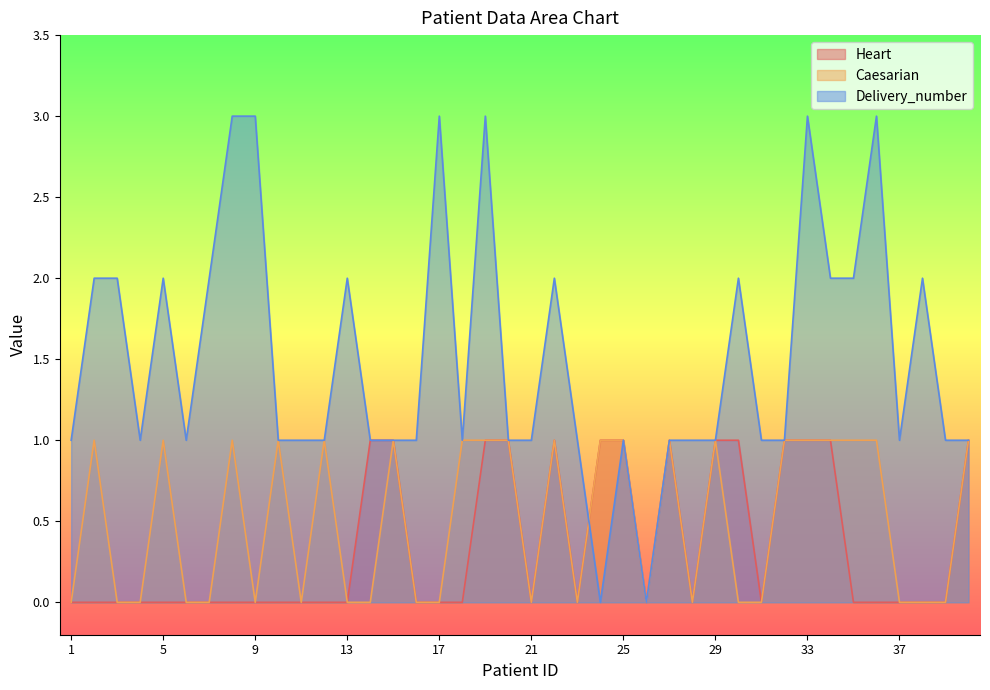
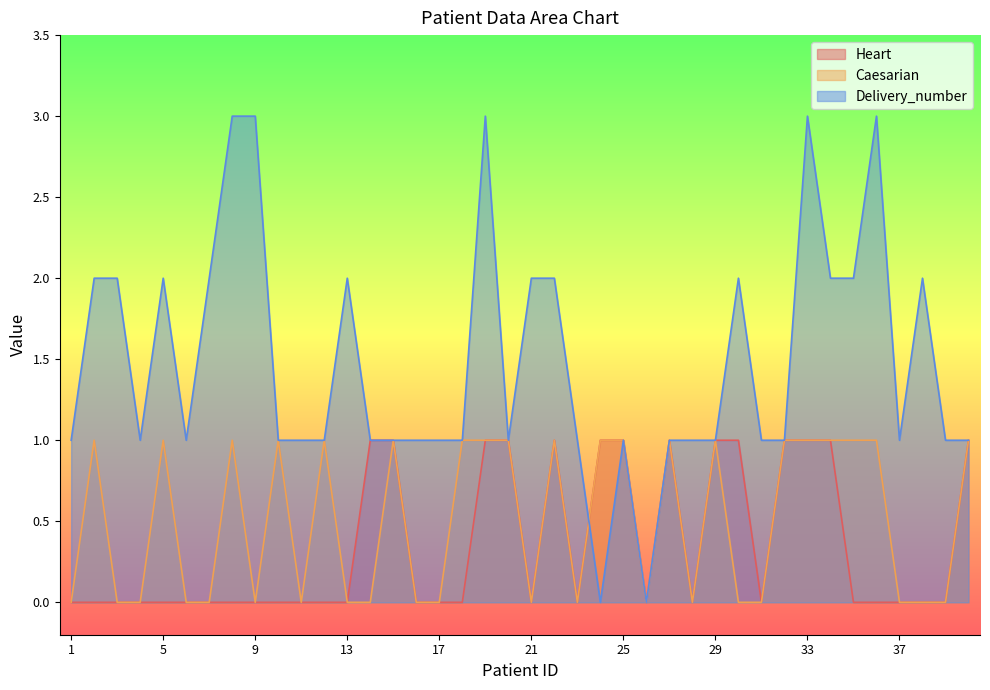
  {
    "Delivery_number": {
      "1": 1,
      "5": 2,
      "9": 3,
      "13": 2,
-     "17": 3,
-     "21": 1,
+     "17": 1,
+     "21": 2,
      "33": 3,
      "37": 1
    }
  }
